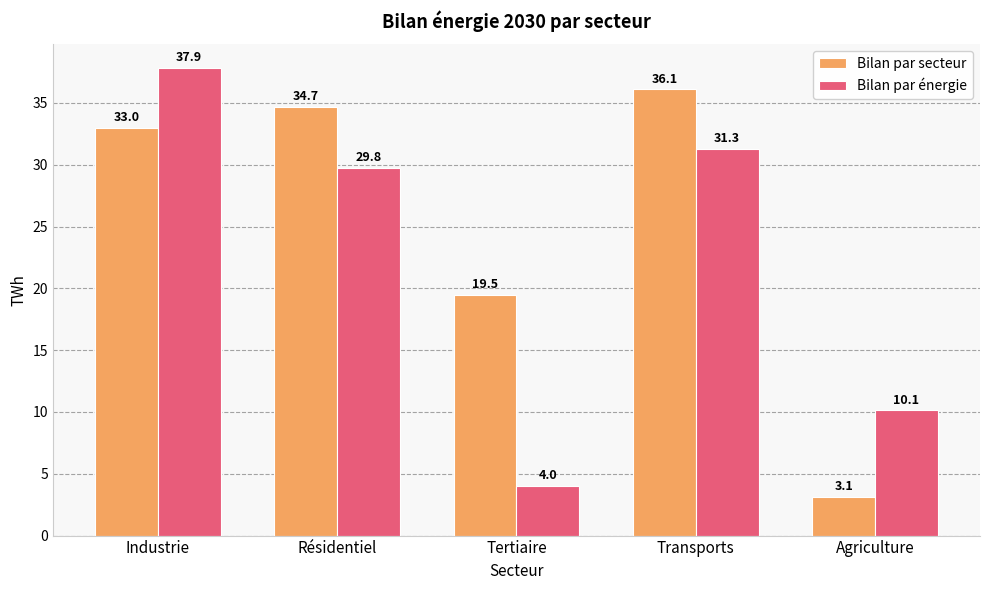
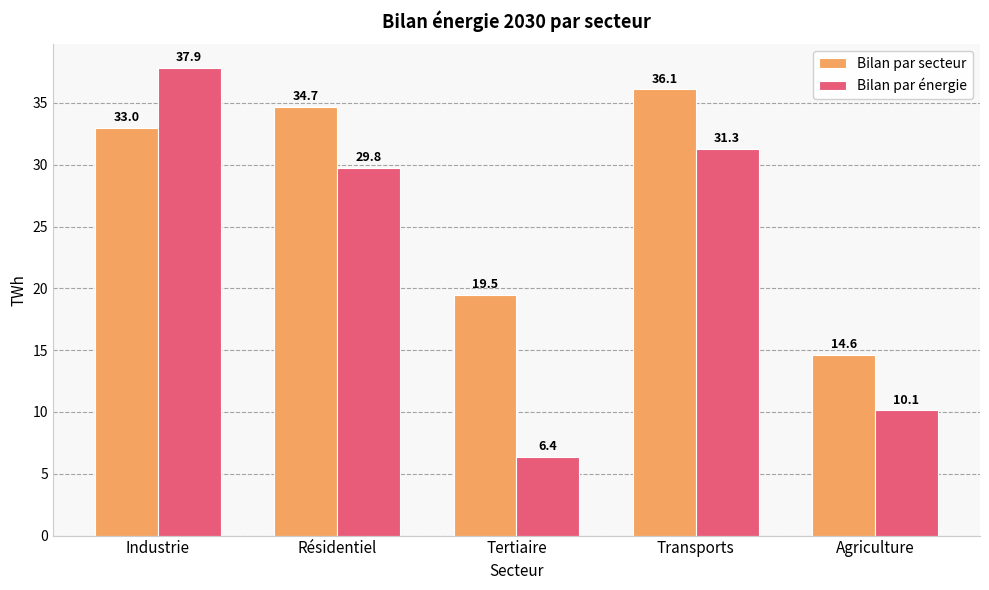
  {
    "Bilan par secteur": {
      "Industrie": 33.0,
      "Résidentiel": 34.7,
      "Tertiaire": 19.5,
      "Transports": 36.1,
-     "Agriculture": 3.1
+     "Agriculture": 14.6
    },
    "Bilan par énergie": {
      "Industrie": 37.9,
      "Résidentiel": 29.8,
-     "Tertiaire": 4.0,
+     "Tertiaire": 6.4,
      "Transports": 31.3,
      "Agriculture": 10.1
    }
  }
